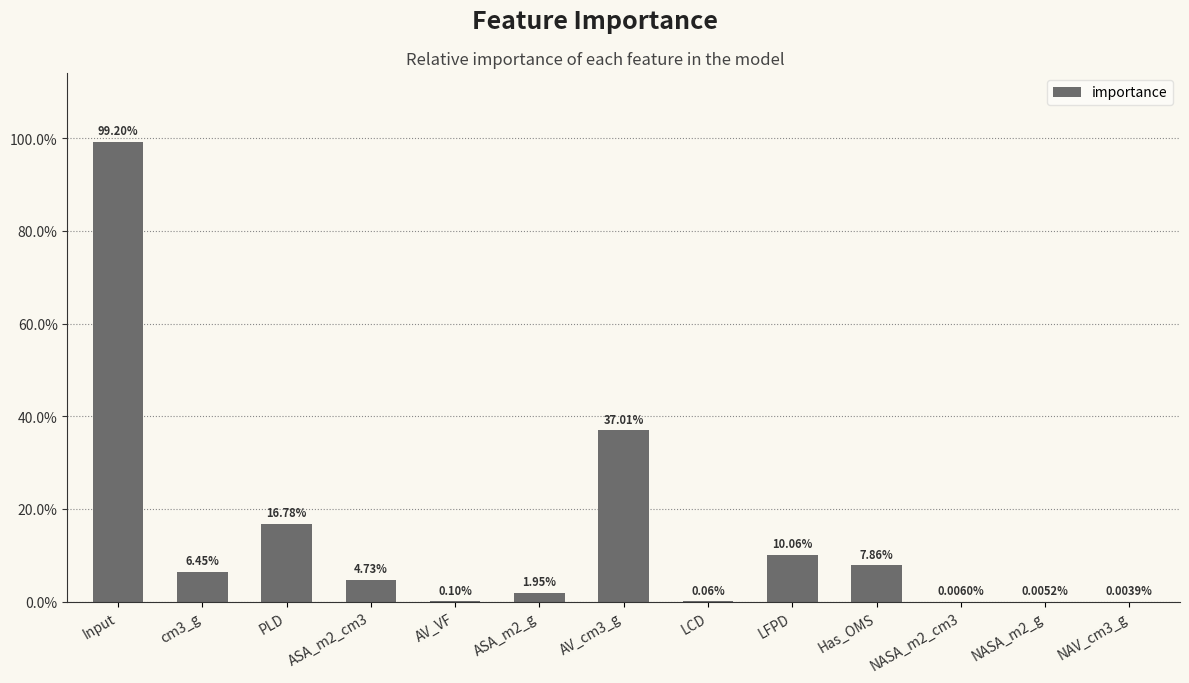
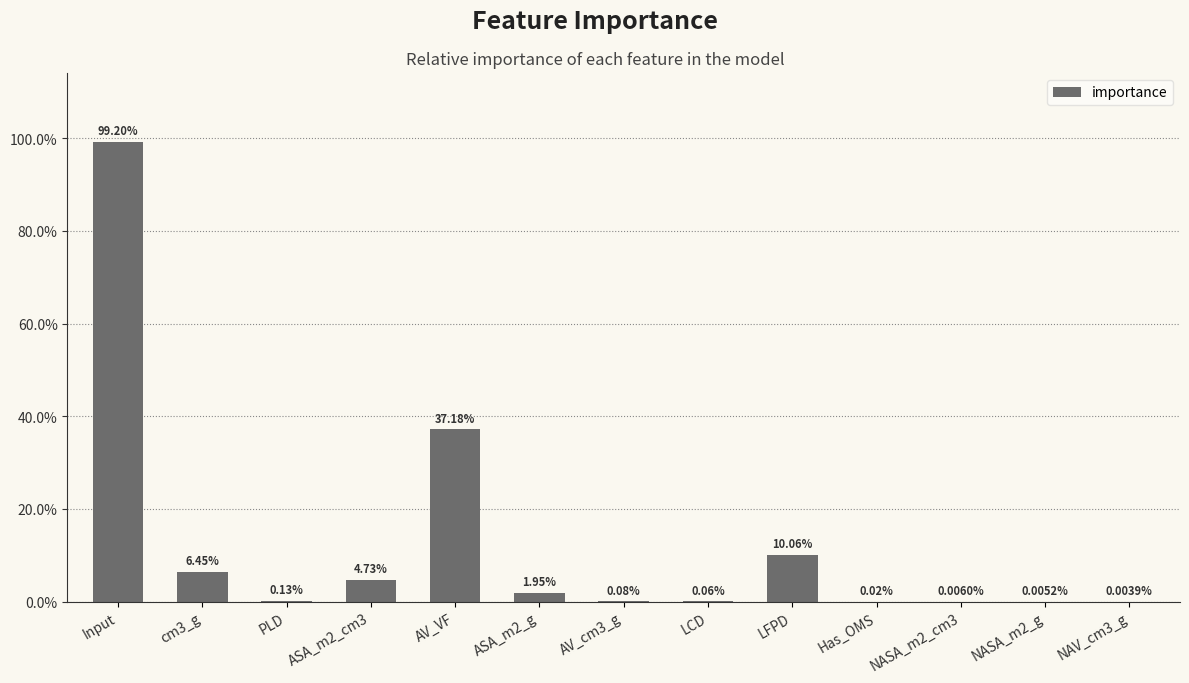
  {
    "Input": "99.20%",
    "cm3_g": "6.45%",
-   "PLD": "16.78%",
+   "PLD": "0.13%",
    "ASA_m2_cm3": "4.73%",
-   "AV_VF": "0.10%",
+   "AV_VF": "37.18%",
    "ASA_m2_g": "1.95%",
-   "AV_cm3_g": "37.01%",
+   "AV_cm3_g": "0.08%",
    "LCD": "0.06%",
    "LFPD": "10.06%",
-   "Has_OMS": "7.86%",
+   "Has_OMS": "0.02%",
    "NASA_m2_cm3": "0.0060%",
    "NASA_m2_g": "0.0052%",
    "NAV_cm3_g": "0.0039%"
  }
